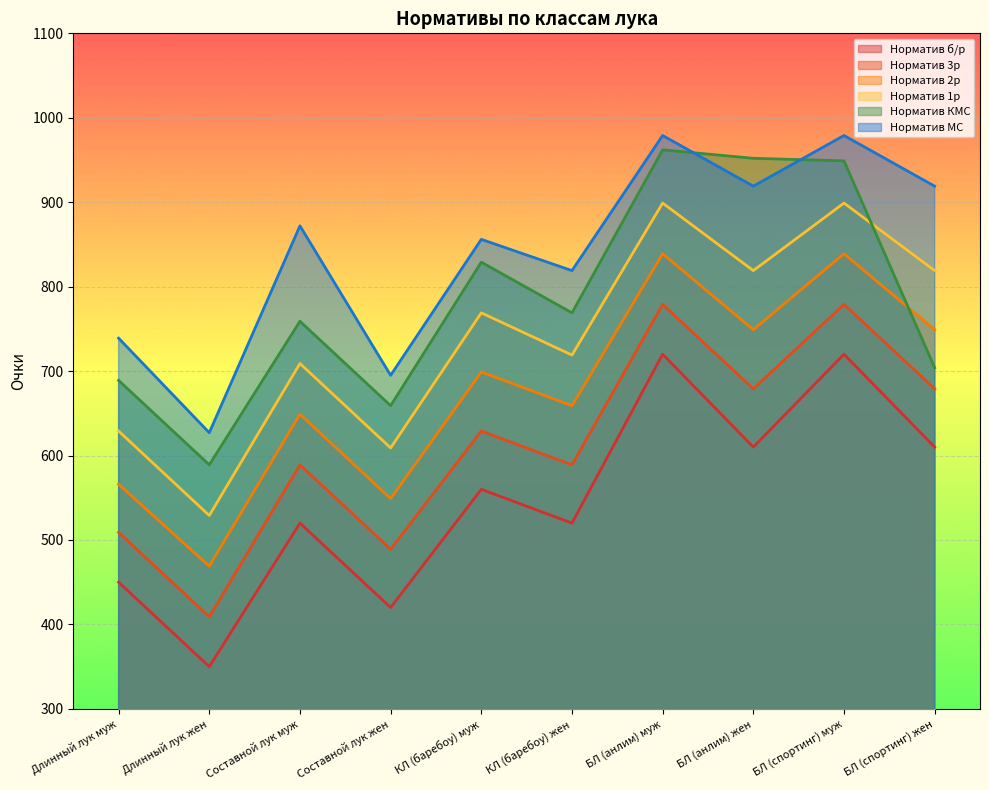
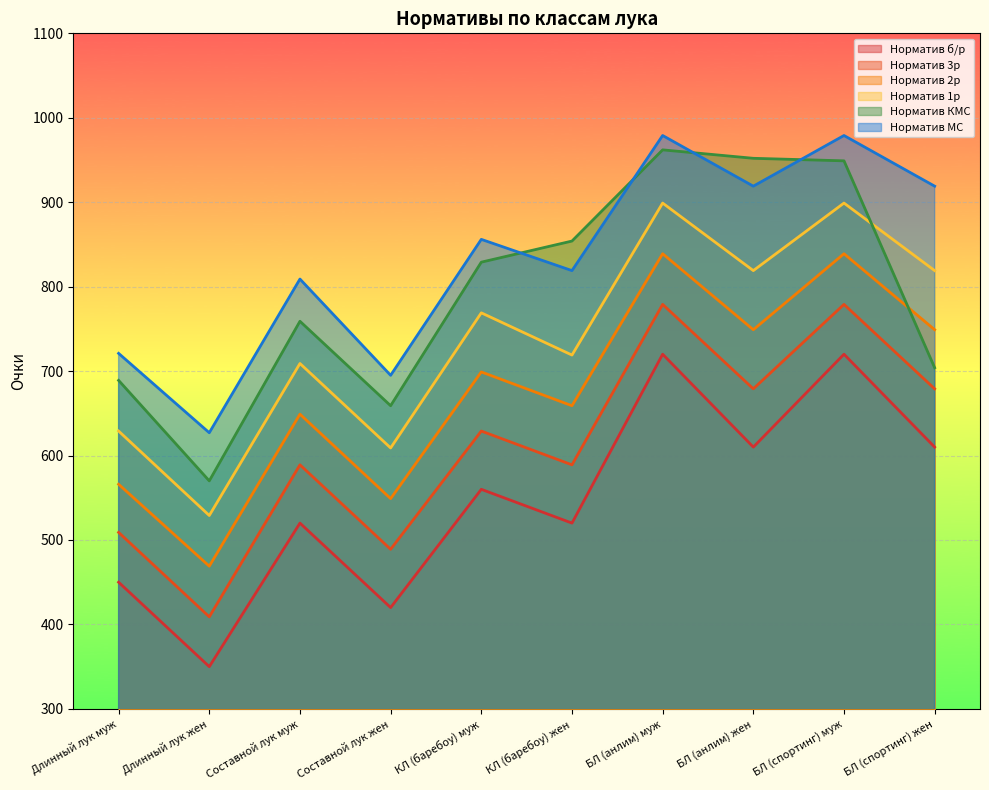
  {
    "Норматив КМС": {
      "Длинный лук муж": 690,
-     "Длинный лук жен": 590,
+     "Длинный лук жен": 570,
      "Составной лук муж": 760,
      "Составной лук жен": 660,
      "КЛ (баребоу) муж": 830,
-     "КЛ (баребоу) жен": 770,
+     "КЛ (баребоу) жен": 850,
      "БЛ (анлим) муж": 960,
      "БЛ (анлим) жен": 950,
      "БЛ (спортинг) муж": 950,
      "БЛ (спортинг) жен": 700
    },
    "Норматив МС": {
-     "Длинный лук муж": 740,
+     "Длинный лук муж": 720,
      "Длинный лук жен": 630,
-     "Составной лук муж": 870,
+     "Составной лук муж": 810,
      "Составной лук жен": 700,
      "КЛ (баребоу) муж": 860,
      "КЛ (баребоу) жен": 820,
      "БЛ (анлим) муж": 980,
      "БЛ (анлим) жен": 920,
      "БЛ (спортинг) муж": 980,
      "БЛ (спортинг) жен": 920
    }
  }
